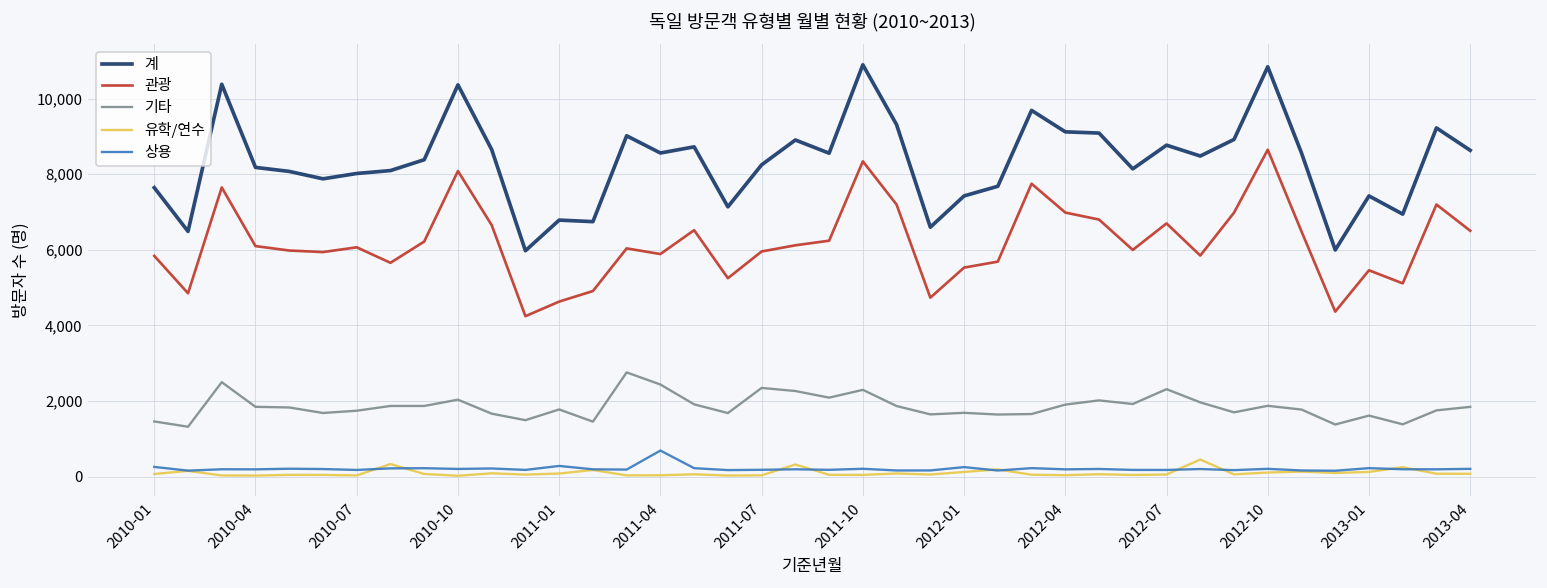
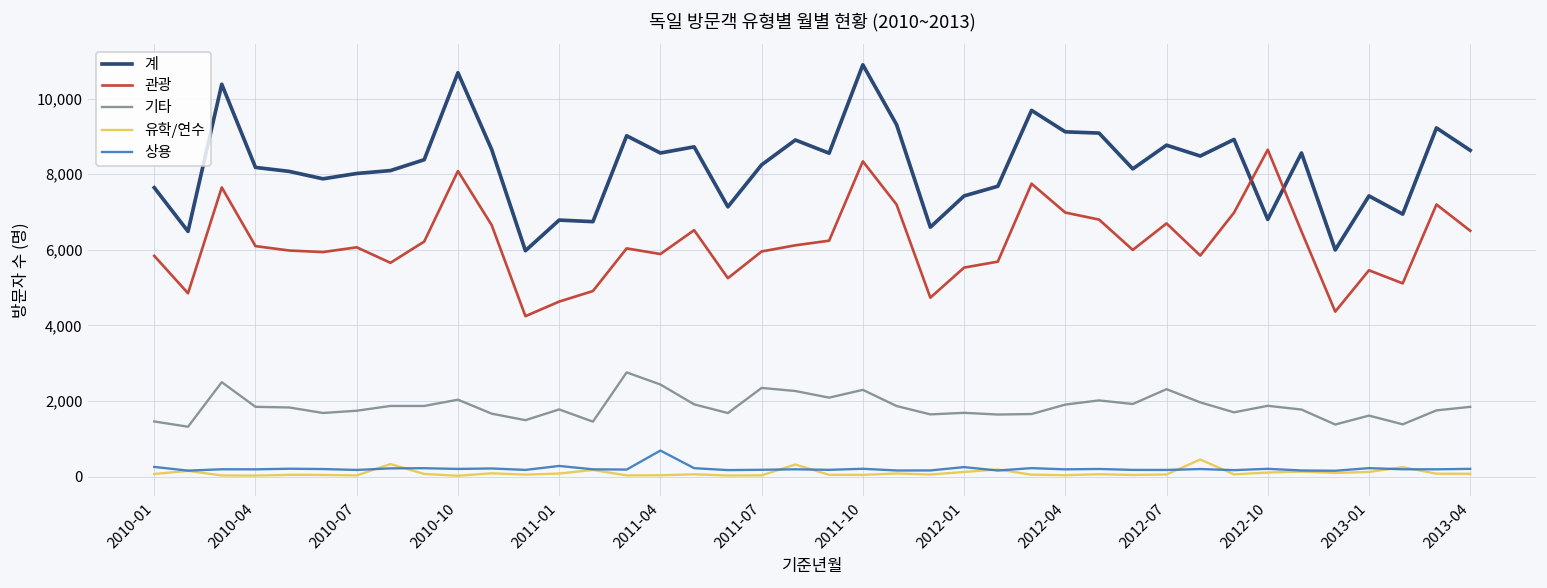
  {
    "계": {
      "2010-01": "7,600",
      "2010-04": "8,200",
      "2010-07": "8,000",
-     "2010-10": "10,400",
+     "2010-10": "10,700",
      "2011-01": "6,800",
      "2011-04": "8,600",
      "2011-07": "8,200",
      "2011-10": "10,900",
      "2012-01": "7,400",
      "2012-04": "9,100",
      "2012-07": "8,800",
-     "2012-10": "10,800",
+     "2012-10": "6,800",
      "2013-01": "7,400",
      "2013-04": "8,600"
    },
    "관광": {
      "2010-01": "5,800",
      "2010-04": "6,100",
      "2010-07": "6,100",
      "2010-10": "8,100",
      "2011-01": "4,600",
      "2011-04": "5,900",
      "2011-07": "6,000",
      "2011-10": "8,300",
      "2012-01": "5,500",
      "2012-04": "7,000",
      "2012-07": "6,700",
      "2012-10": "8,600",
      "2013-01": "5,500",
      "2013-04": "6,500"
    },
    "기타": {
      "2010-01": "1,500",
      "2010-04": "1,800",
      "2010-07": "1,700",
      "2010-10": "2,000",
      "2011-01": "1,800",
      "2011-04": "2,400",
      "2011-07": "2,300",
      "2011-10": "2,300",
      "2012-01": "1,700",
      "2012-04": "1,900",
      "2012-07": "2,300",
      "2012-10": "1,900",
      "2013-01": "1,600",
      "2013-04": "1,800"
    },
    "유학/연수": {
      "2010-01": "100",
      "2010-04": "0",
      "2010-07": "0",
      "2010-10": "0",
      "2011-01": "100",
      "2011-04": "0",
      "2011-07": "0",
      "2011-10": "0",
      "2012-01": "100",
      "2012-04": "0",
      "2012-07": "100",
      "2012-10": "100",
      "2013-01": "100",
      "2013-04": "100"
    },
    "상용": {
      "2010-01": "300",
      "2010-04": "200",
      "2010-07": "200",
      "2010-10": "200",
      "2011-01": "300",
      "2011-04": "700",
      "2011-07": "200",
      "2011-10": "200",
      "2012-01": "300",
      "2012-04": "200",
      "2012-07": "200",
      "2012-10": "200",
      "2013-01": "200",
      "2013-04": "200"
    }
  }
